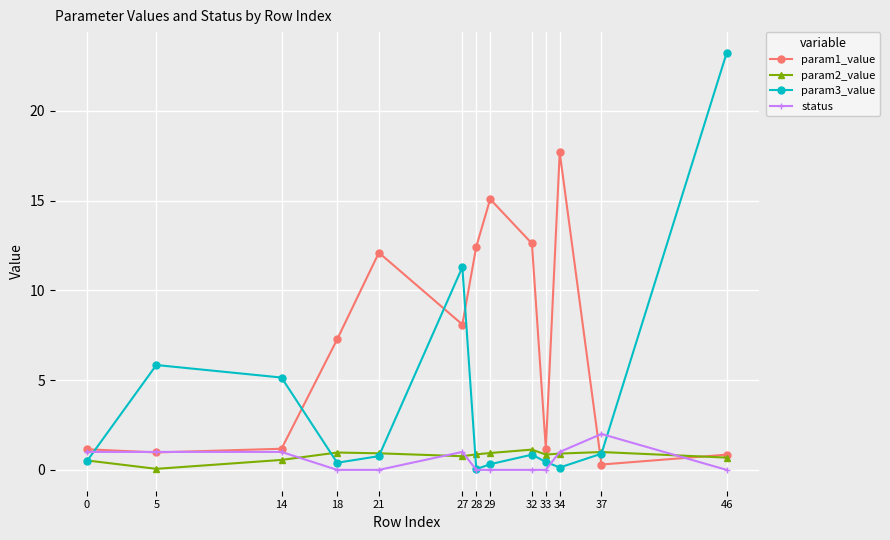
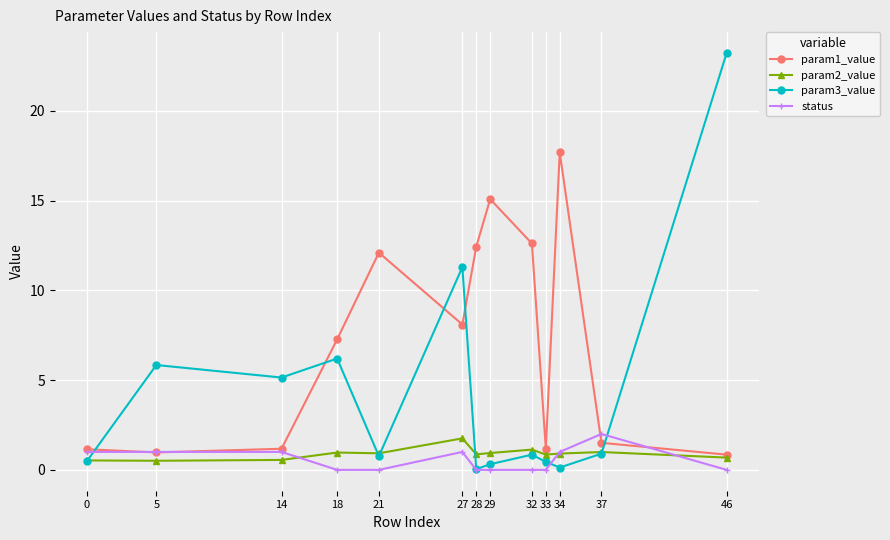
  {
    "param1_value": {
      "0": 1.1,
      "14": 1.2,
      "18": 7.3,
      "21": 12.1,
      "27": 8.1,
      "28": 12.4,
      "29": 15.1,
      "32": 12.6,
      "33": 1.2,
      "34": 17.7,
-     "37": 0.3,
+     "37": 1.5,
      "46": 0.8
    },
    "param2_value": {
-     "5": 0.1,
+     "5": 0.5,
      "14": 0.6,
      "18": 1.0,
      "21": 0.9,
-     "27": 0.8,
+     "27": 1.8,
      "28": 0.9,
      "29": 0.9,
      "32": 1.1,
      "33": 0.9,
      "46": 0.7
    },
    "param3_value": {
      "5": 5.8,
      "14": 5.1,
-     "18": 0.4,
+     "18": 6.2,
      "21": 0.8,
      "27": 11.3,
      "29": 0.3,
      "32": 0.8,
      "33": 0.4,
      "34": 0.1,
      "46": 23.2
    },
    "status": {
      "0": 1.0,
      "14": 1.0,
      "18": 0.0,
      "21": 0.0,
      "27": 1.0,
      "29": 0.0,
      "32": 0.0,
      "33": 0.0,
      "37": 2.0,
      "46": 0.0
    }
  }
